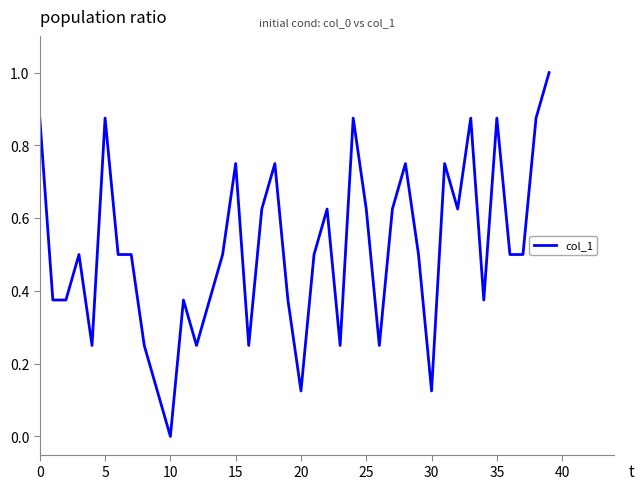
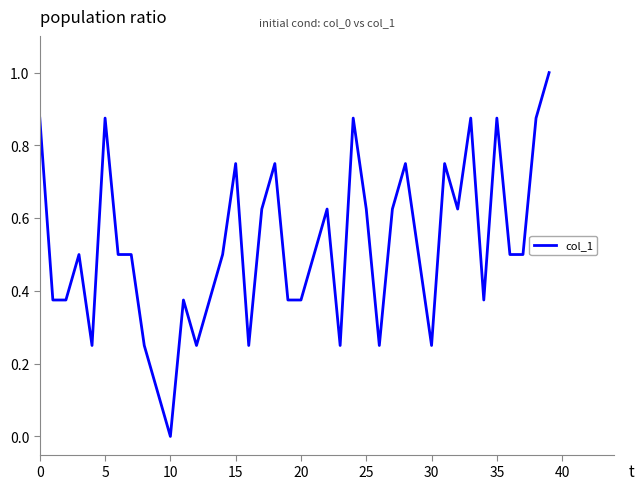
  {
    "0": 0.88,
    "5": 0.88,
    "10": 0.00,
    "15": 0.75,
-   "20": 0.13,
+   "20": 0.38,
    "25": 0.63,
-   "30": 0.13,
+   "30": 0.25,
    "35": 0.88
  }
